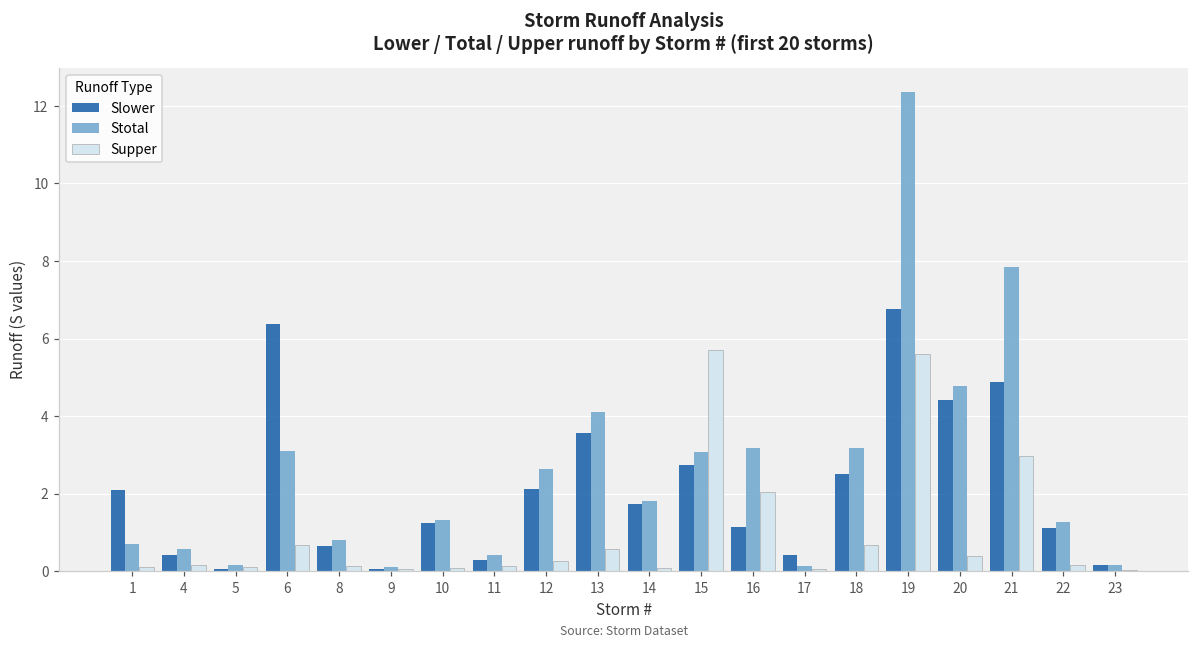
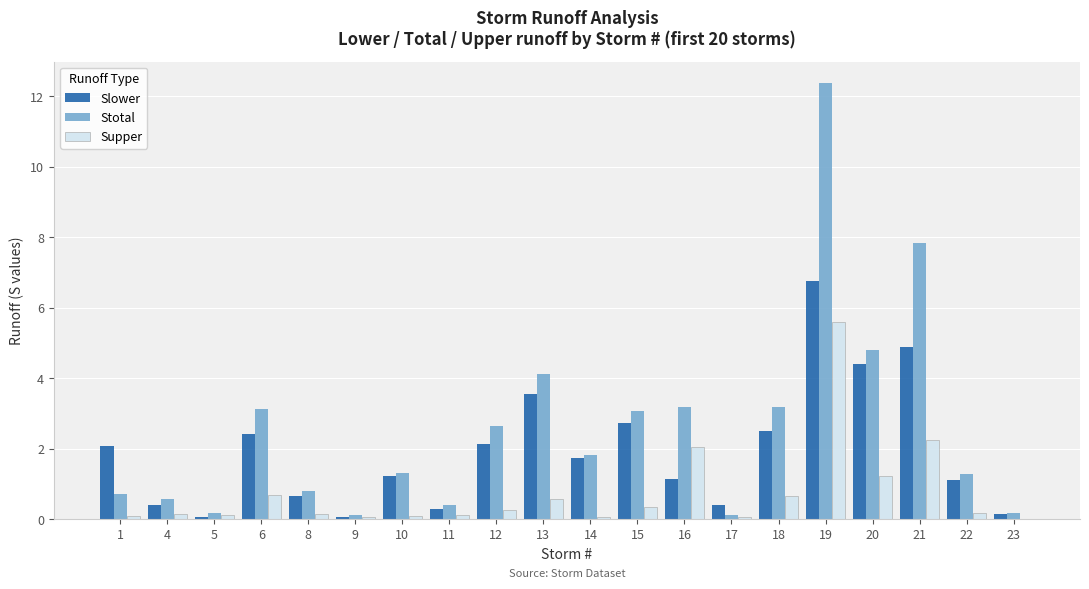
  {
    "Slower": {
      "1": 2.1,
      "4": 0.4,
-     "6": 6.4,
+     "6": 2.4,
      "8": 0.6,
      "10": 1.2,
      "11": 0.3,
      "12": 2.1,
      "13": 3.6,
      "14": 1.7,
      "15": 2.7,
      "16": 1.1,
      "17": 0.4,
      "18": 2.5,
      "19": 6.8,
      "20": 4.4,
      "21": 4.9,
      "22": 1.1,
      "23": 0.1
    },
    "Stotal": {
      "1": 0.7,
      "4": 0.6,
      "5": 0.2,
      "6": 3.1,
      "8": 0.8,
      "9": 0.1,
      "10": 1.3,
      "11": 0.4,
      "12": 2.6,
      "13": 4.1,
      "14": 1.8,
      "15": 3.1,
      "16": 3.2,
      "17": 0.1,
      "18": 3.2,
      "19": 12.4,
      "20": 4.8,
      "21": 7.8,
      "22": 1.3,
      "23": 0.2
    },
    "Supper": {
      "1": 0.1,
      "4": 0.2,
      "5": 0.1,
      "6": 0.7,
      "8": 0.1,
      "10": 0.1,
      "11": 0.1,
      "12": 0.3,
      "13": 0.6,
-     "15": 5.7,
+     "15": 0.3,
      "16": 2.0,
      "18": 0.7,
      "19": 5.6,
-     "20": 0.4,
-     "21": 3.0,
+     "20": 1.2,
+     "21": 2.3,
      "22": 0.2
    }
  }
